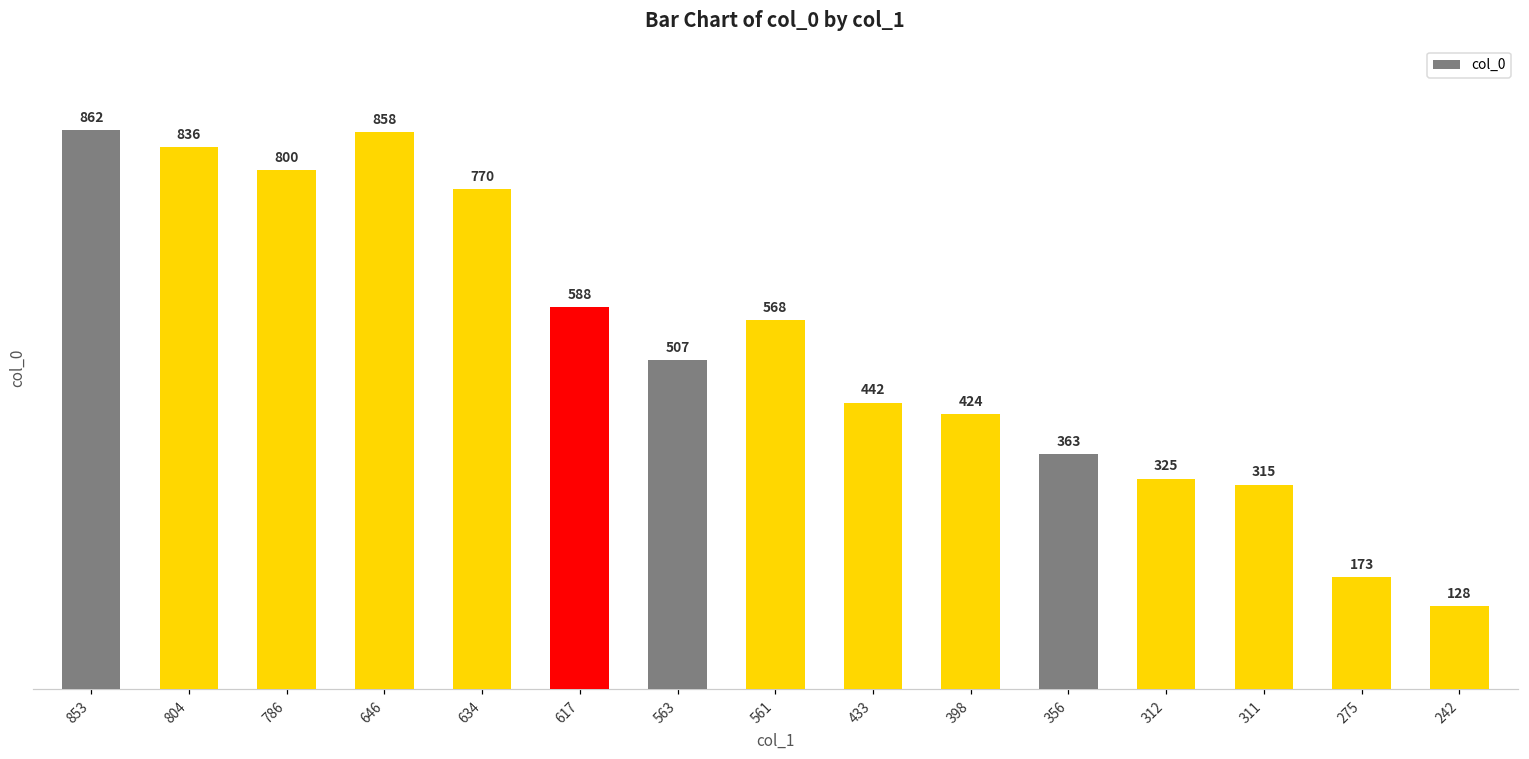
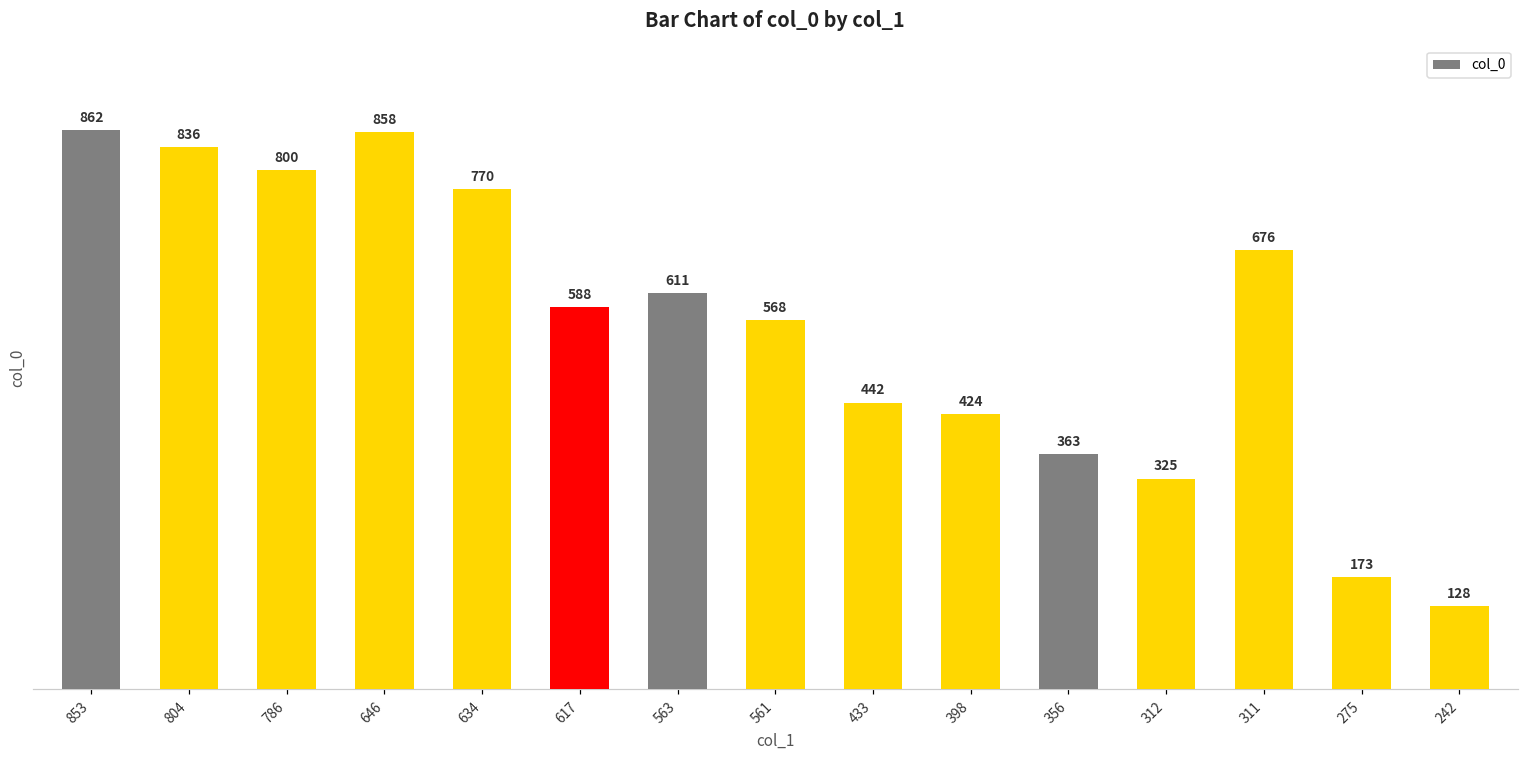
  {
    "853": 862,
    "804": 836,
    "786": 800,
    "646": 858,
    "634": 770,
    "617": 588,
-   "563": 507,
+   "563": 611,
    "561": 568,
    "433": 442,
    "398": 424,
    "356": 363,
    "312": 325,
-   "311": 315,
+   "311": 676,
    "275": 173,
    "242": 128
  }
